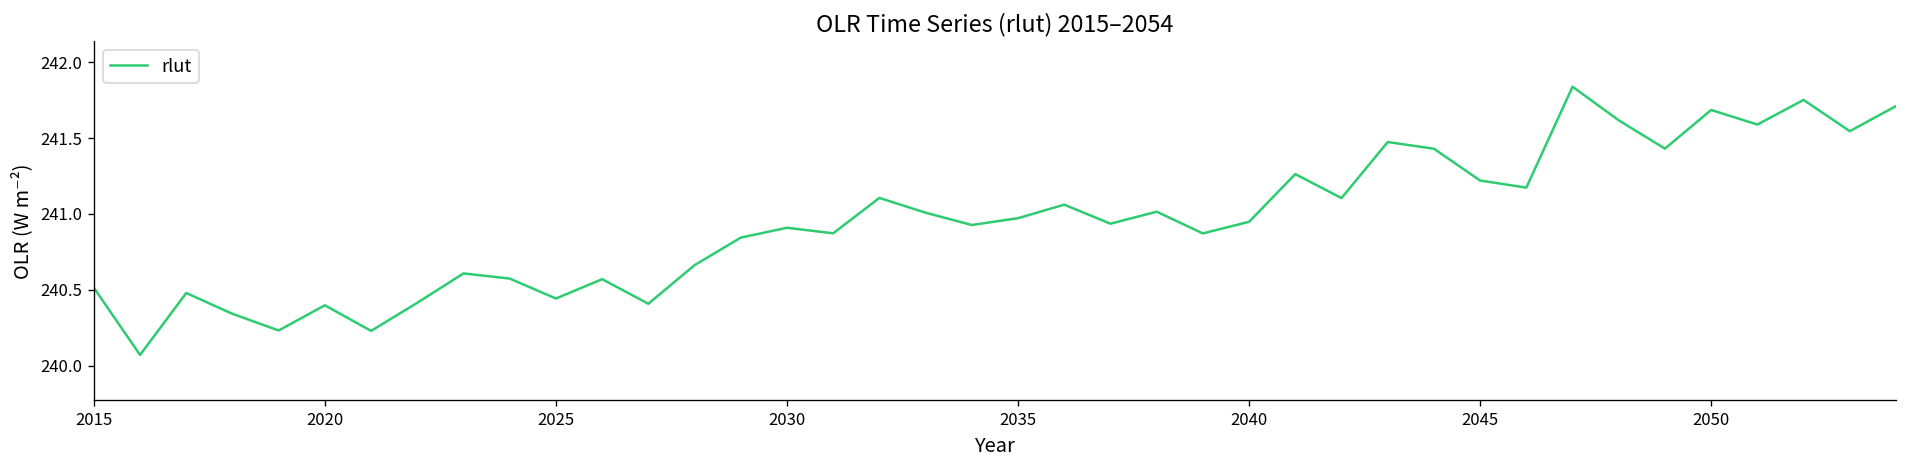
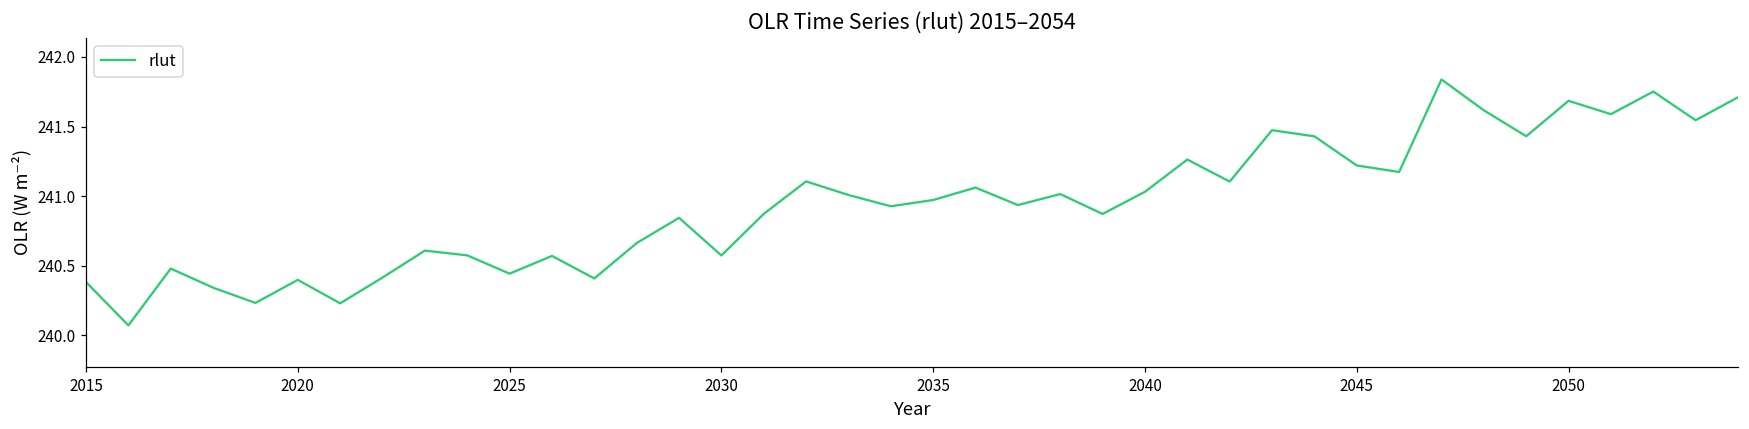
  {
-   "2015": 240.51,
+   "2015": 240.38,
    "2020": 240.40,
    "2025": 240.44,
-   "2030": 240.91,
+   "2030": 240.57,
    "2035": 240.97,
-   "2040": 240.95,
+   "2040": 241.03,
    "2045": 241.22,
    "2050": 241.68
  }
